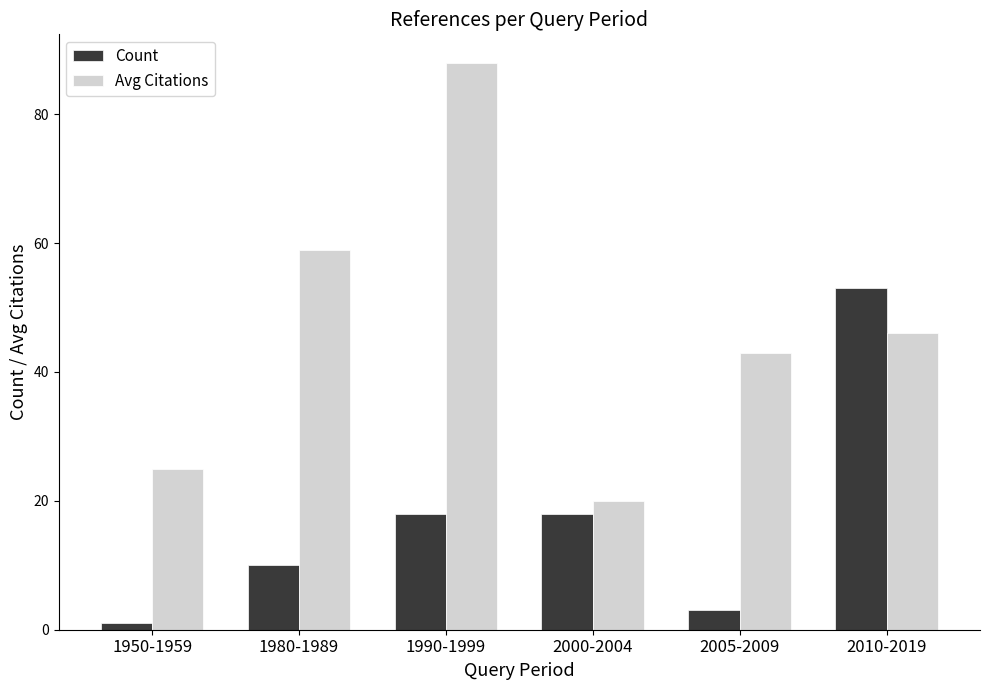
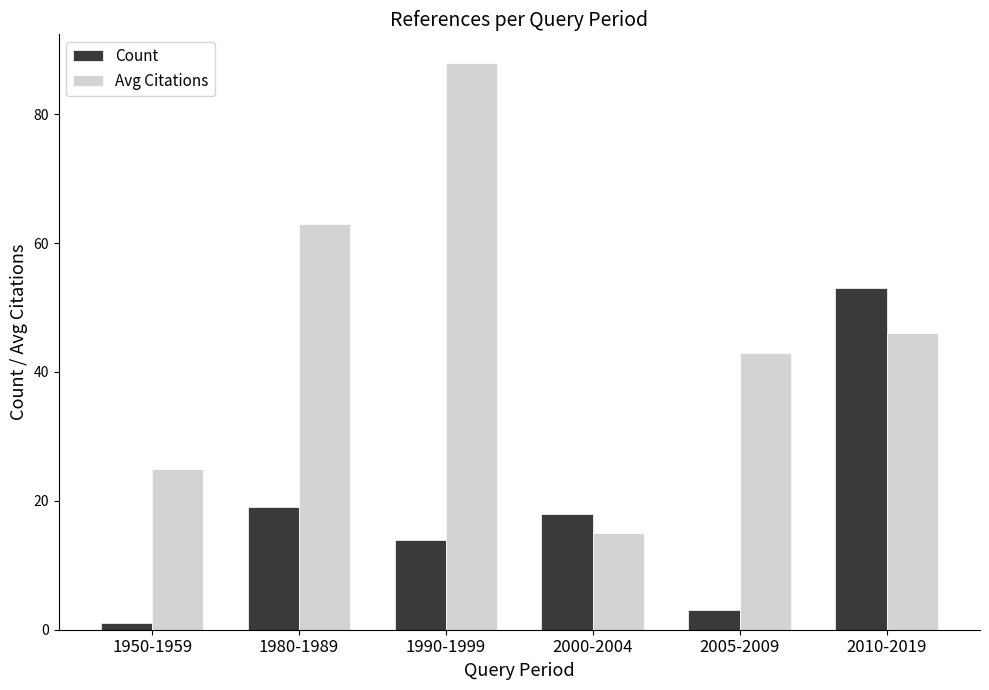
  {
    "Count": {
      "1950-1959": 1,
-     "1980-1989": 10,
-     "1990-1999": 18,
+     "1980-1989": 19,
+     "1990-1999": 14,
      "2000-2004": 18,
      "2005-2009": 3,
      "2010-2019": 53
    },
    "Avg Citations": {
      "1950-1959": 25,
-     "1980-1989": 59,
+     "1980-1989": 63,
      "1990-1999": 88,
-     "2000-2004": 20,
+     "2000-2004": 15,
      "2005-2009": 43,
      "2010-2019": 46
    }
  }
